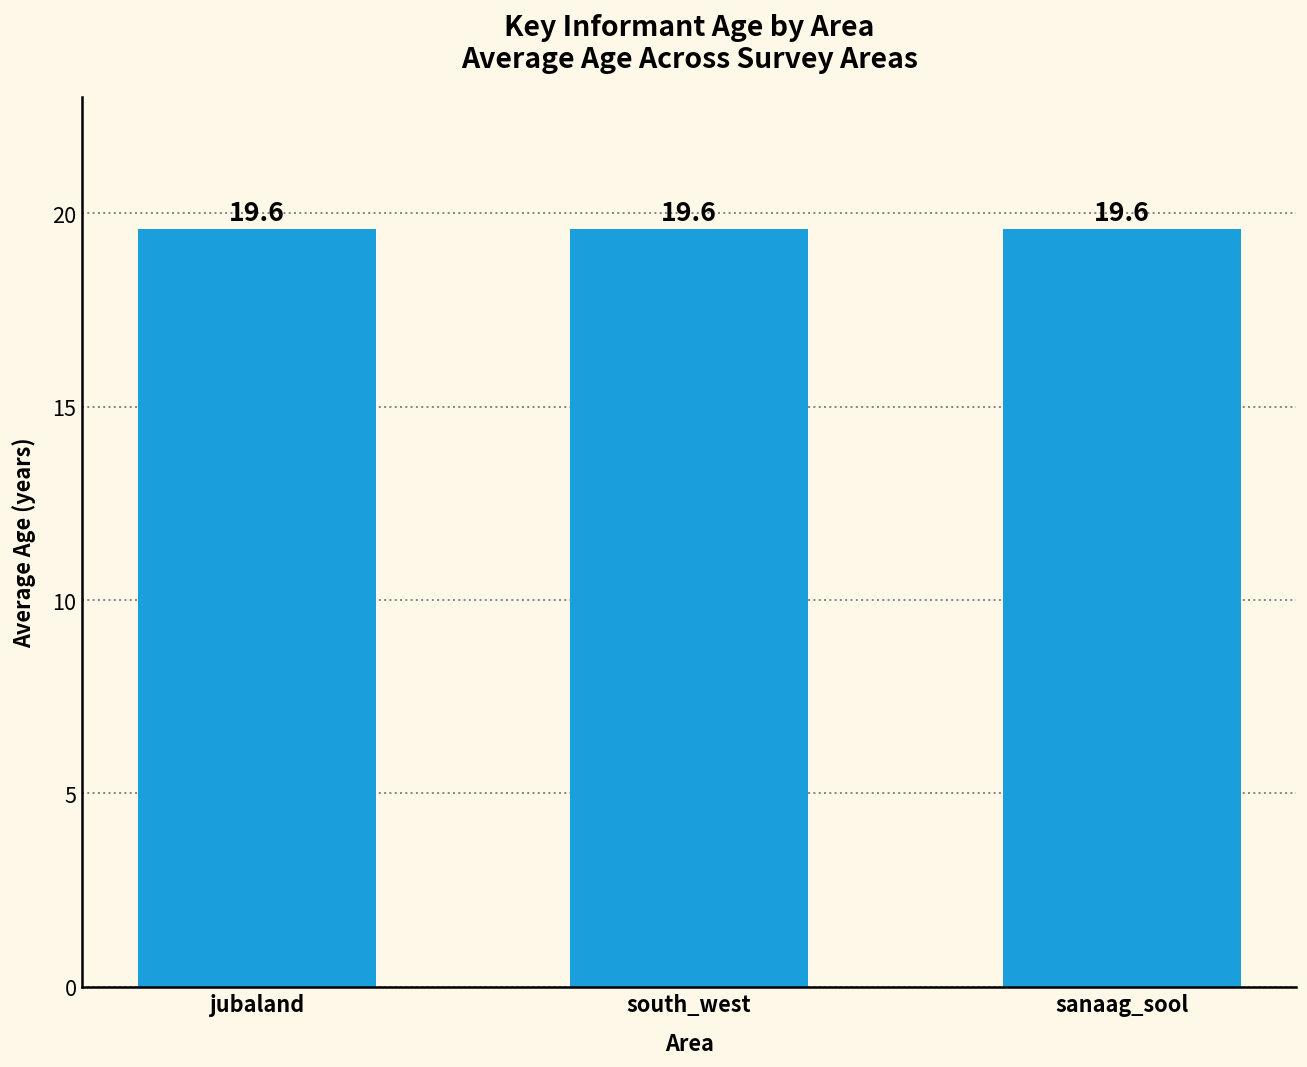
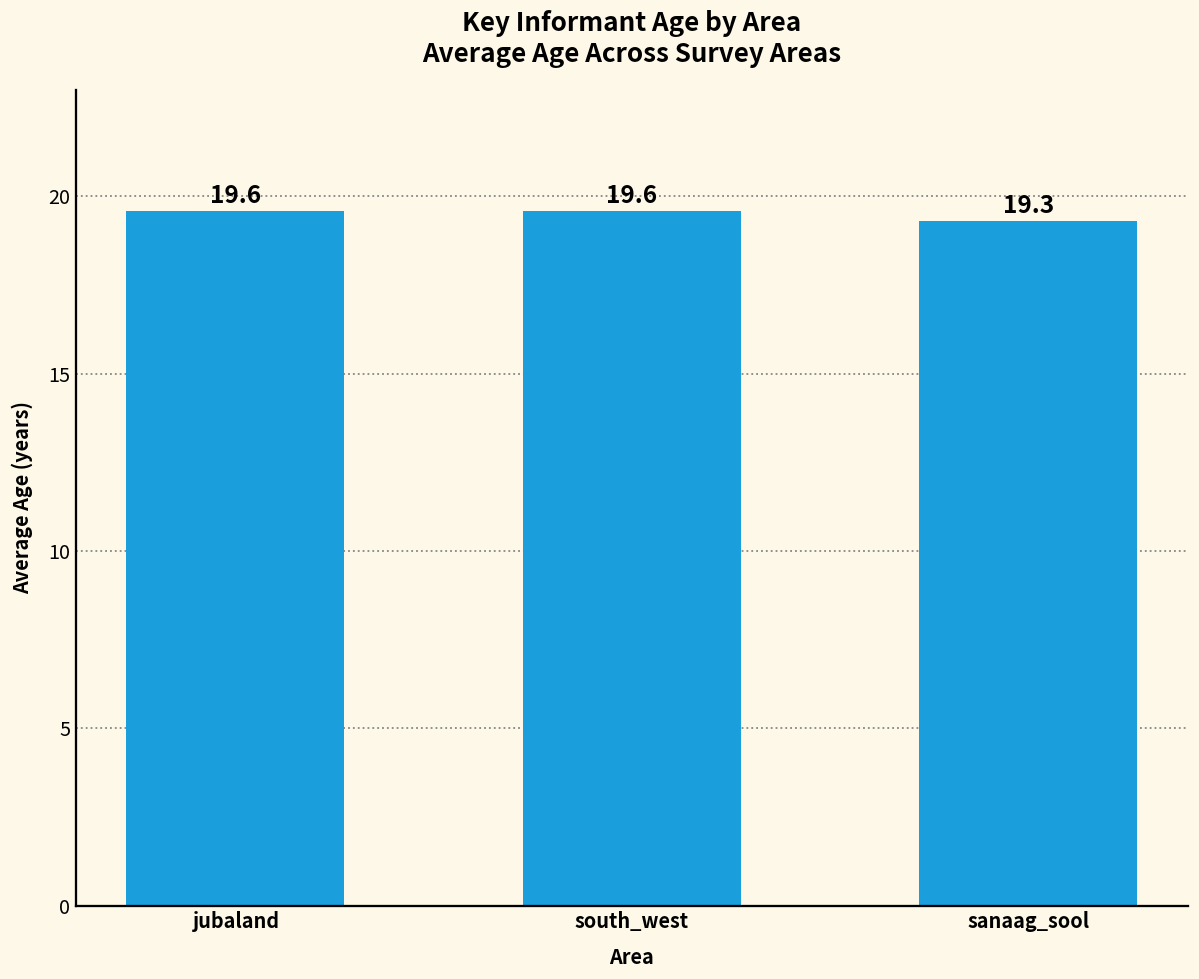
  {
    "jubaland": 19.6,
    "south_west": 19.6,
-   "sanaag_sool": 19.6
+   "sanaag_sool": 19.3
  }
